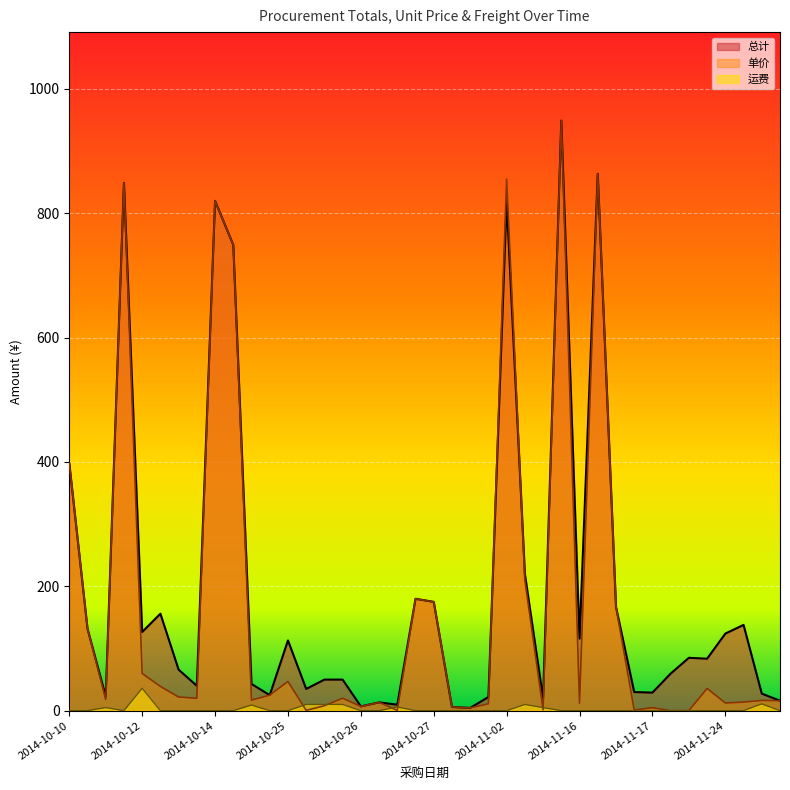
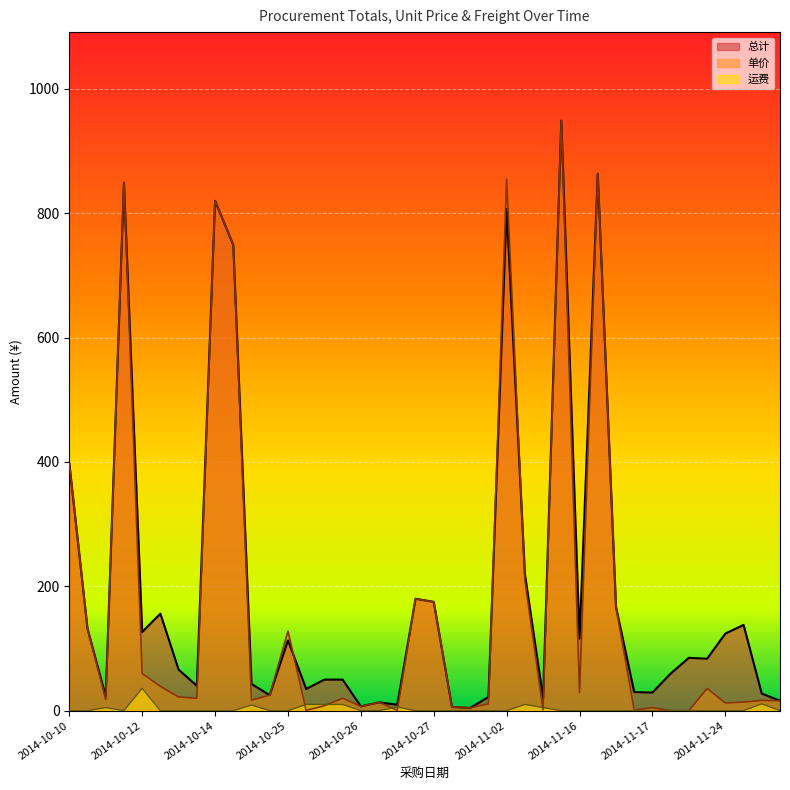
  {
    "总计": {
      "2014-10-12": 130,
      "2014-10-25": 110,
-     "2014-11-02": 820,
+     "2014-11-02": 810,
      "2014-11-16": 120
    },
    "单价": {
      "2014-10-12": 60,
-     "2014-10-25": 50,
+     "2014-10-25": 130,
      "2014-11-02": 860,
-     "2014-11-16": 10
+     "2014-11-16": 30
    },
    "运费": {
      "2014-10-12": 40,
      "2014-10-25": 0,
      "2014-11-02": 0,
      "2014-11-16": 0
    }
  }
